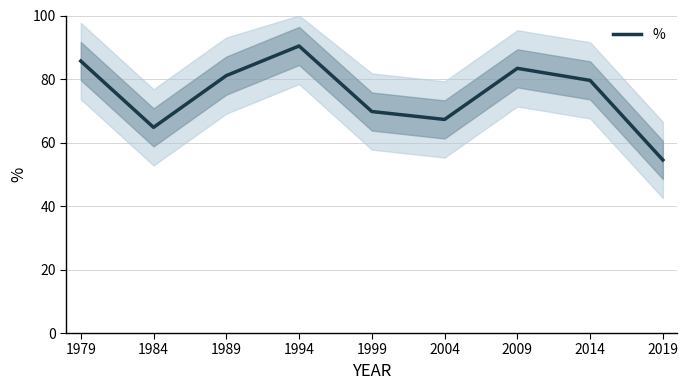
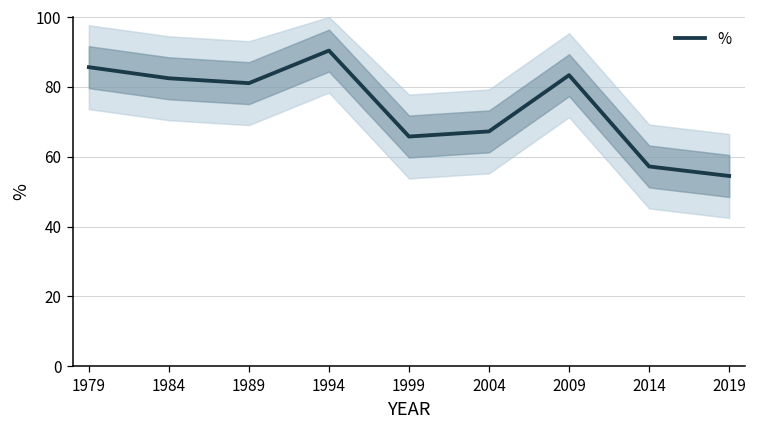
  {
    "%": {
      "1979": 86,
-     "1984": 65,
+     "1984": 82,
      "1989": 81,
      "1994": 90,
-     "1999": 70,
+     "1999": 66,
      "2004": 67,
      "2009": 83,
-     "2014": 80,
+     "2014": 57,
      "2019": 55
    }
  }
